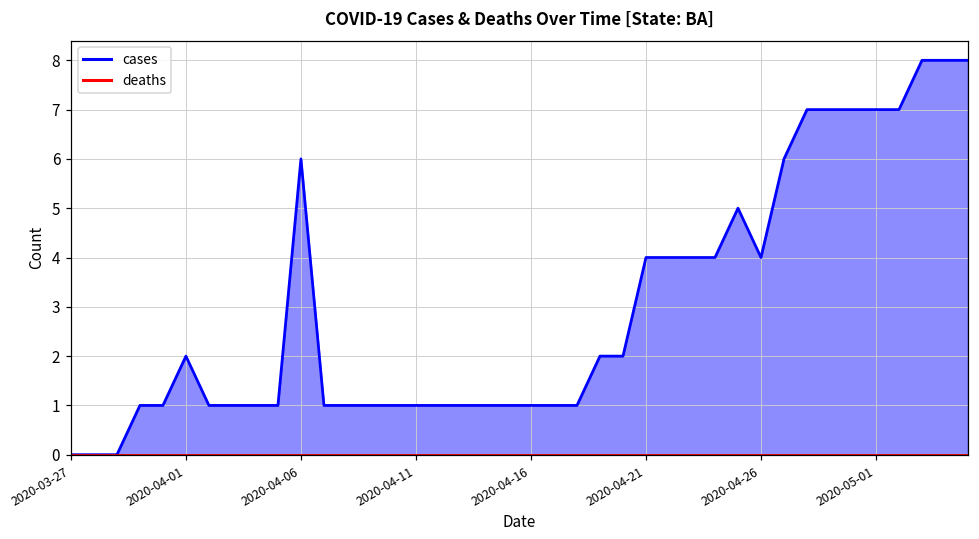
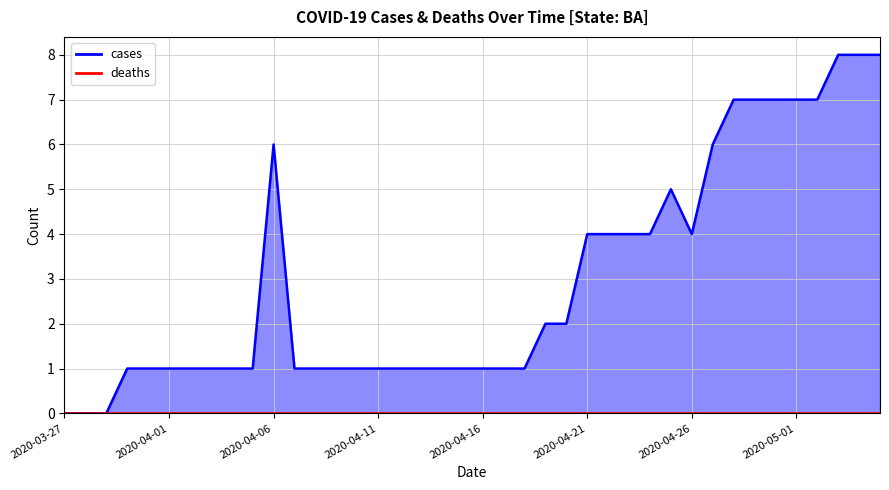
  {
    "cases": {
-     "2020-04-01": 2,
+     "2020-04-01": 1,
      "2020-04-06": 6,
      "2020-04-11": 1,
      "2020-04-16": 1,
      "2020-04-21": 4,
      "2020-04-26": 4,
      "2020-05-01": 7
    },
    "deaths": {
      "2020-04-01": 0,
      "2020-04-06": 0,
      "2020-04-11": 0,
      "2020-04-16": 0,
      "2020-04-21": 0,
      "2020-04-26": 0,
      "2020-05-01": 0
    }
  }
